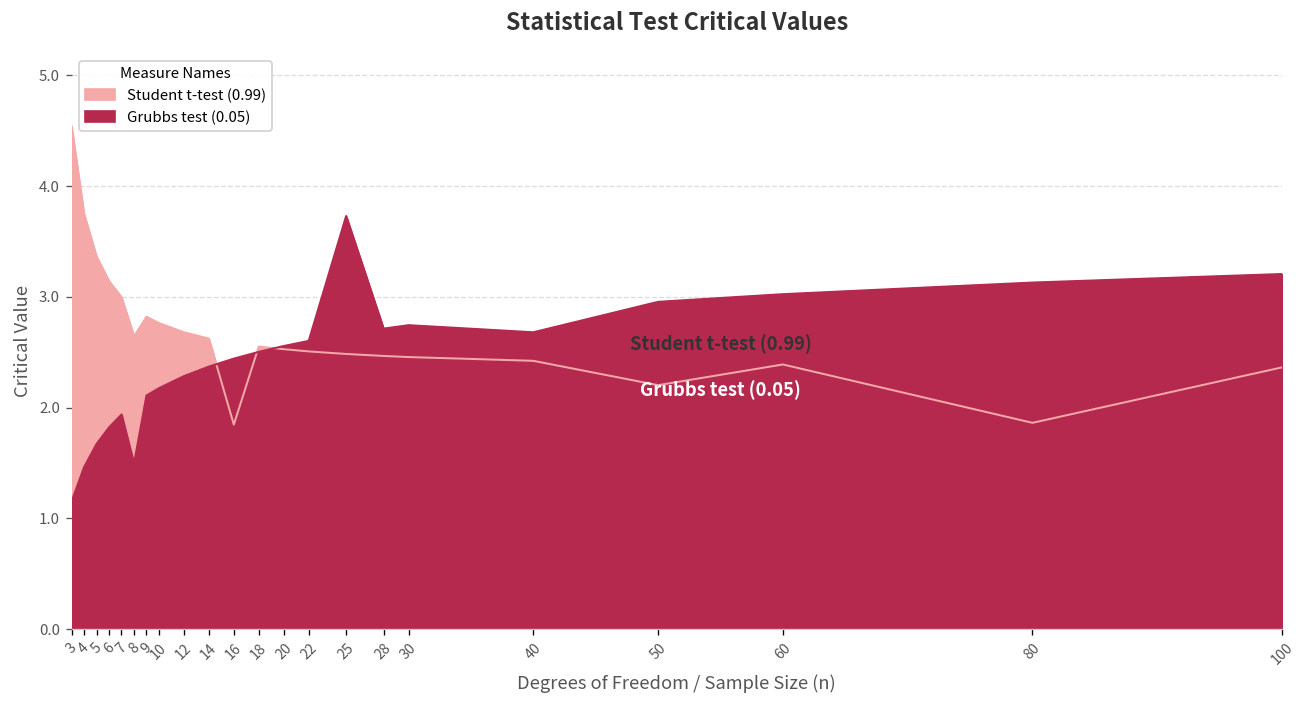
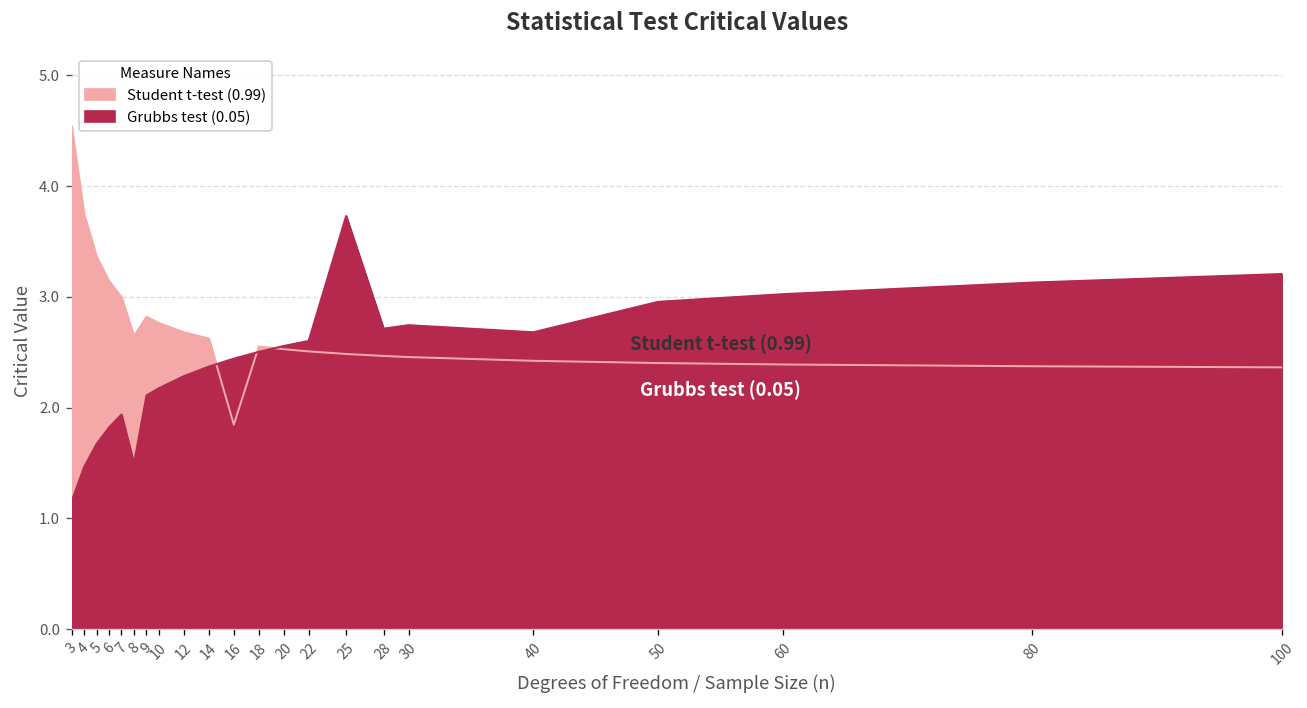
  {
    "Student t-test (0.99)": {
      "3": 4.5,
      "4": 3.7,
      "5": 3.4,
      "6": 3.1,
      "7": 3.0,
      "8": 2.6,
      "9": 2.8,
      "10": 2.8,
      "12": 2.7,
      "14": 2.6,
      "16": 1.8,
      "18": 2.6,
      "20": 2.5,
      "22": 2.5,
      "25": 2.5,
      "28": 2.5,
      "30": 2.5,
      "40": 2.4,
-     "50": 2.2,
-     "80": 1.9,
+     "50": 2.4,
+     "80": 2.4,
      "100": 2.4
    },
    "Grubbs test (0.05)": {
      "3": 1.2,
      "4": 1.5,
      "5": 1.7,
      "6": 1.8,
      "7": 1.9,
      "8": 1.5,
      "9": 2.1,
      "10": 2.2,
      "12": 2.3,
      "14": 2.4,
      "16": 2.4,
      "18": 2.5,
      "20": 2.6,
      "22": 2.6,
      "25": 3.7,
      "28": 2.7,
      "30": 2.7,
      "40": 2.7,
      "50": 3.0,
      "60": 3.0,
      "80": 3.1,
      "100": 3.2
    }
  }
